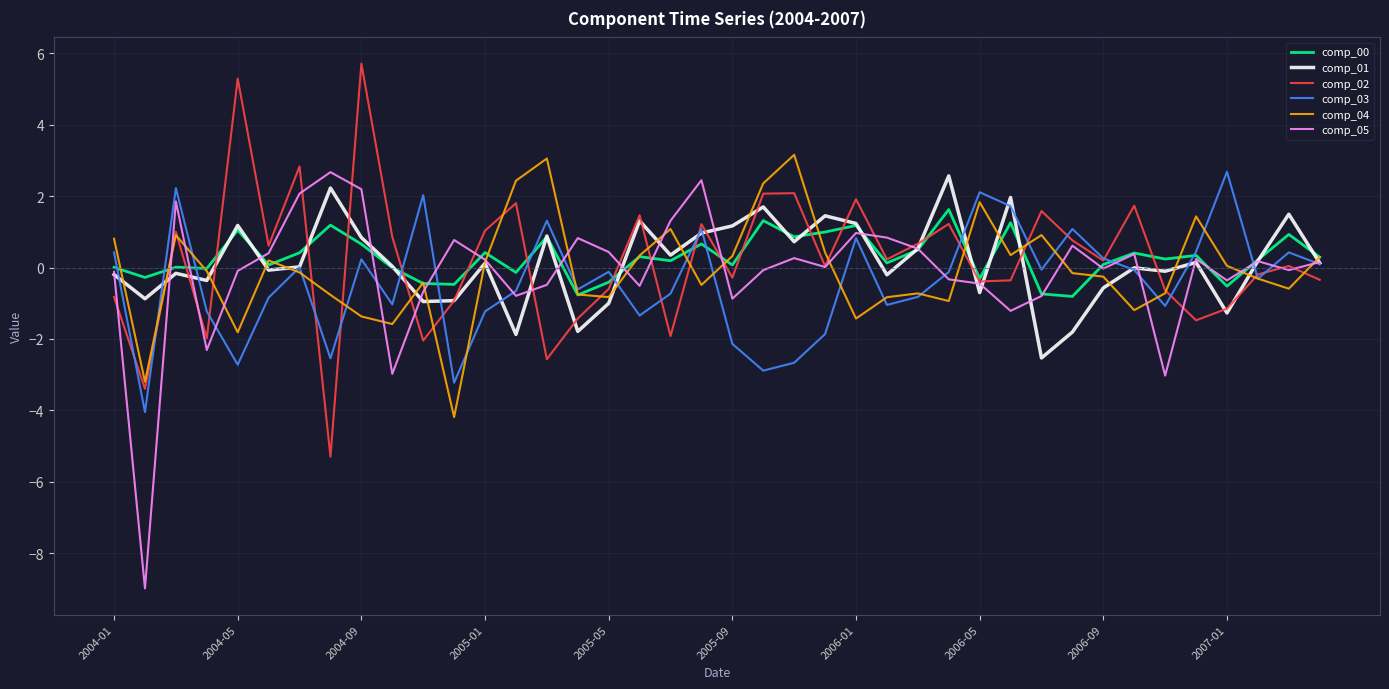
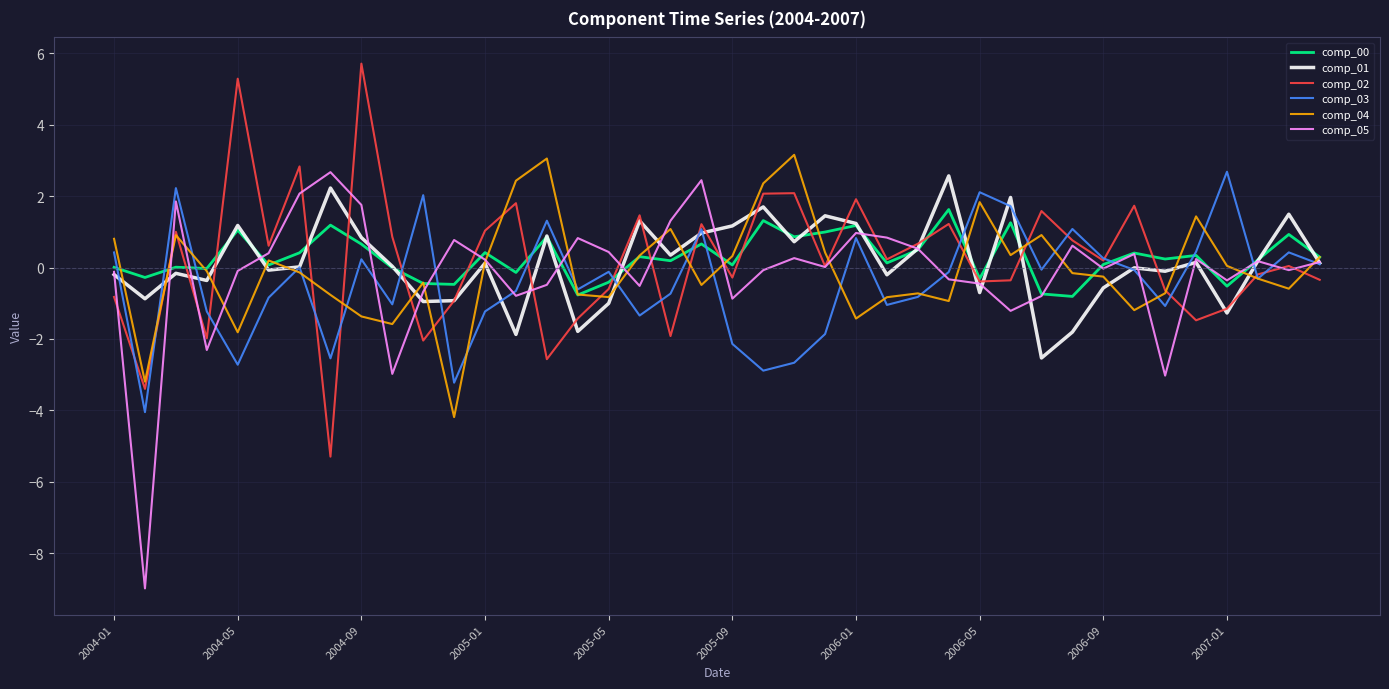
  {
    "comp_00": {
      "2004-01": 0.0,
      "2004-05": 1.0,
      "2004-09": 0.7,
      "2005-01": 0.4,
      "2005-05": -0.4,
      "2005-09": 0.1,
      "2006-05": -0.3,
      "2006-09": 0.1,
      "2007-01": -0.5
    },
    "comp_01": {
      "2004-01": -0.2,
      "2004-05": 1.2,
      "2004-09": 0.8,
      "2005-05": -1.0,
      "2005-09": 1.2,
      "2006-05": -0.7,
      "2006-09": -0.6,
      "2007-01": -1.3
    },
    "comp_02": {
      "2004-01": -0.8,
      "2004-05": 5.3,
      "2004-09": 5.7,
      "2005-01": 1.0,
      "2005-05": -0.6,
      "2005-09": -0.3,
      "2006-01": 1.9,
      "2007-01": -1.2
    },
    "comp_03": {
      "2004-01": 0.4,
      "2004-05": -2.7,
      "2004-09": 0.2,
      "2005-01": -1.2,
      "2005-05": -0.1,
      "2005-09": -2.1,
      "2006-01": 0.8,
      "2006-05": 2.1,
      "2007-01": 2.7
    },
    "comp_04": {
      "2004-01": 0.8,
      "2004-05": -1.8,
      "2004-09": -1.4,
      "2005-05": -0.8,
      "2005-09": 0.3,
      "2006-01": -1.4,
      "2006-05": 1.8,
      "2006-09": -0.3,
      "2007-01": 0.0
    },
    "comp_05": {
      "2004-01": -0.1,
      "2004-05": -0.1,
-     "2004-09": 2.2,
+     "2004-09": 1.8,
      "2005-05": 0.4,
      "2005-09": -0.9,
      "2006-01": 1.0,
      "2006-09": 0.0,
      "2007-01": -0.4
    }
  }
